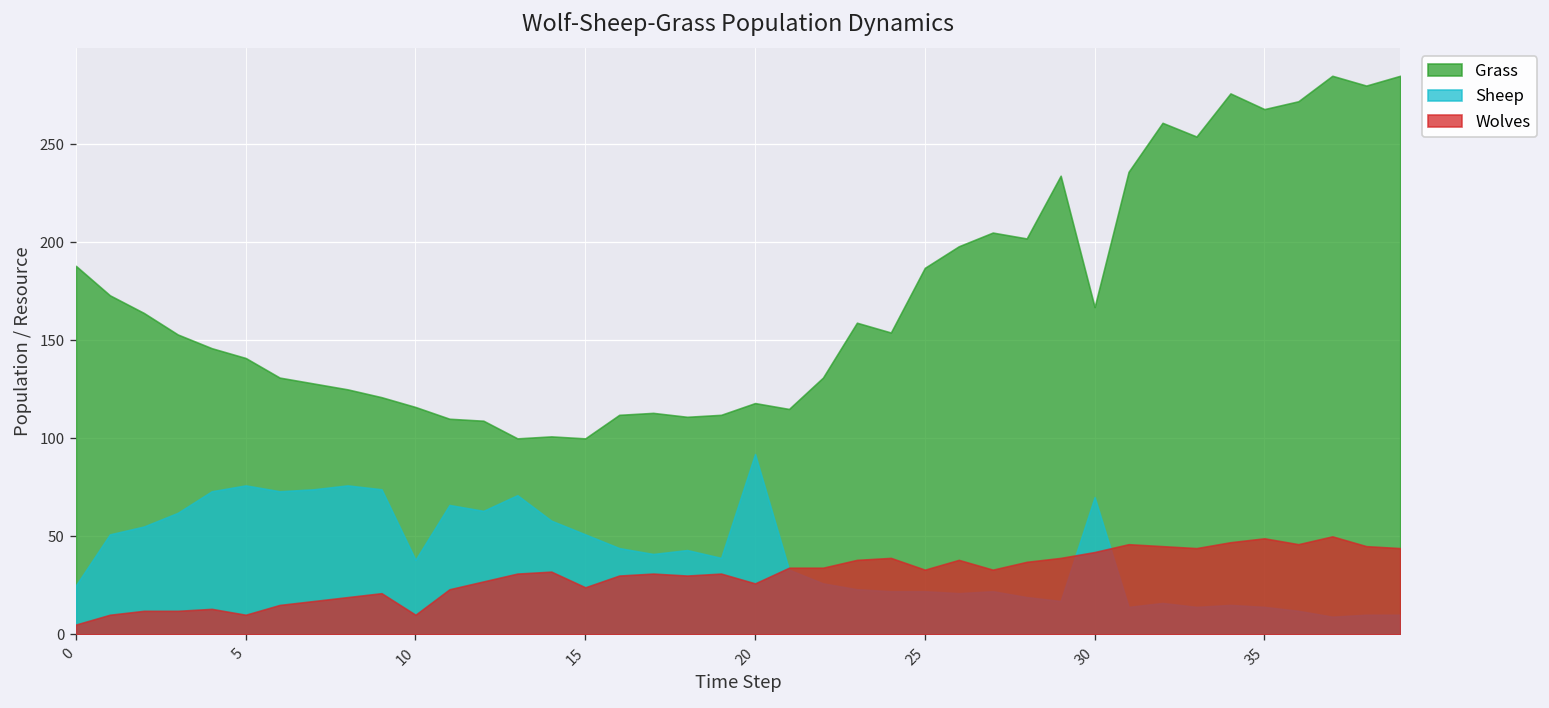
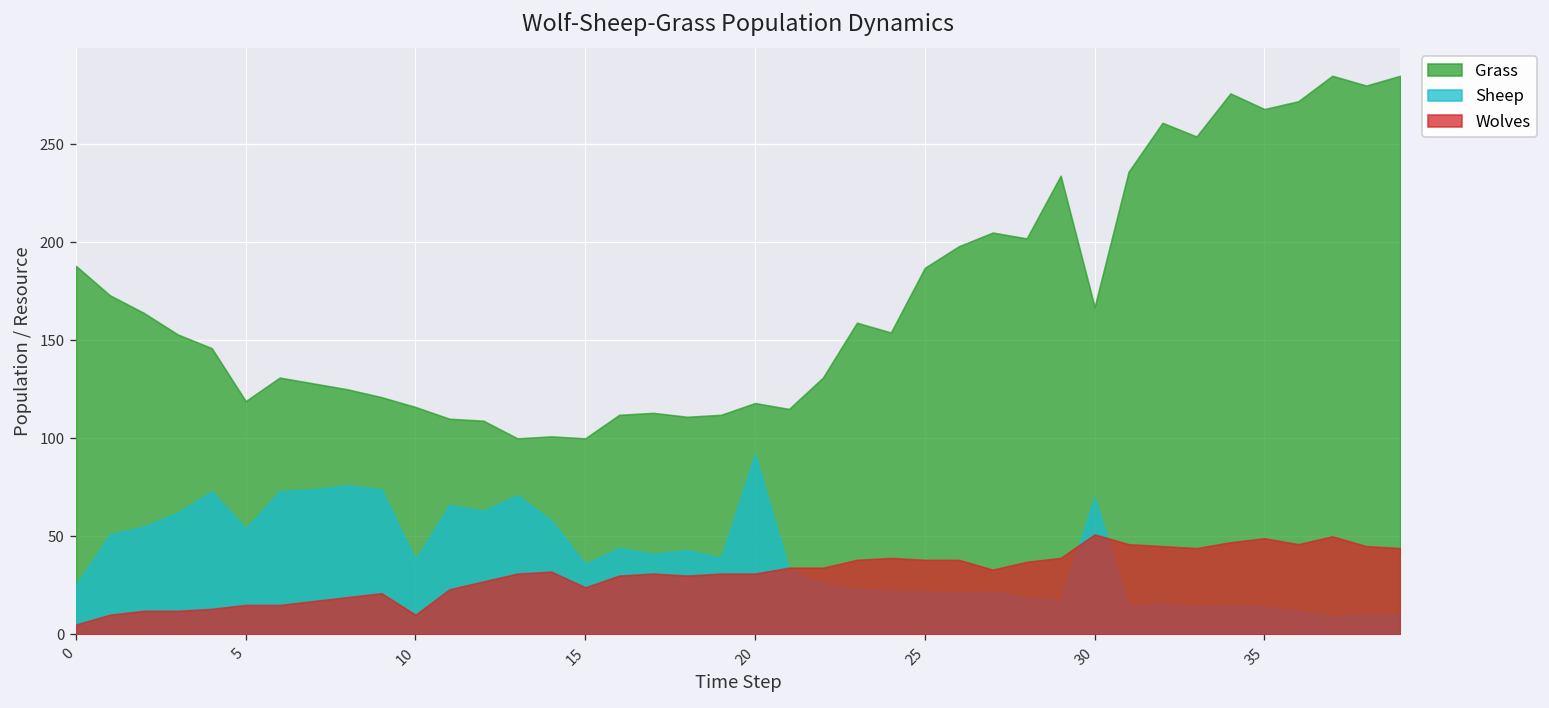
  {
    "Grass": {
      "0": 188,
-     "5": 141,
+     "5": 119,
      "10": 116,
      "15": 100,
      "20": 118,
      "25": 187,
      "30": 167,
      "35": 268
    },
    "Sheep": {
      "0": 25,
-     "5": 76,
+     "5": 54,
      "10": 38,
-     "15": 51,
+     "15": 36,
      "20": 92,
      "25": 22,
      "30": 70,
      "35": 14
    },
    "Wolves": {
      "0": 5,
-     "5": 10,
+     "5": 15,
      "10": 10,
      "15": 24,
-     "20": 26,
-     "25": 33,
-     "30": 42,
+     "20": 31,
+     "25": 38,
+     "30": 51,
      "35": 49
    }
  }
